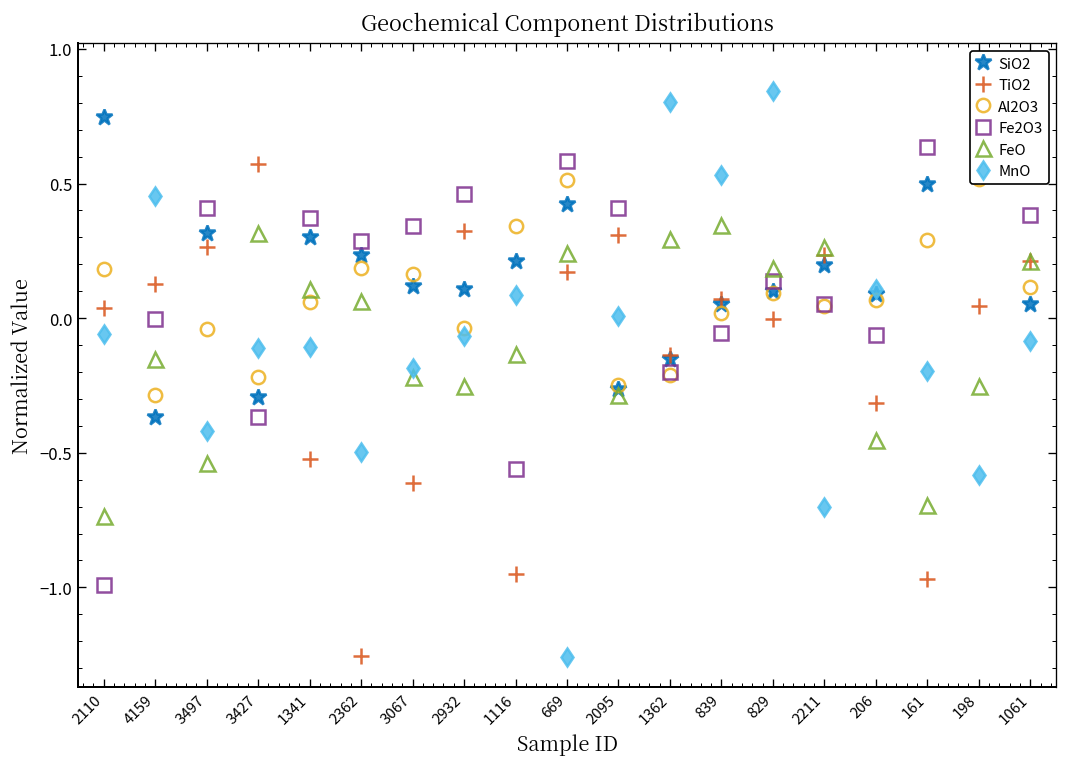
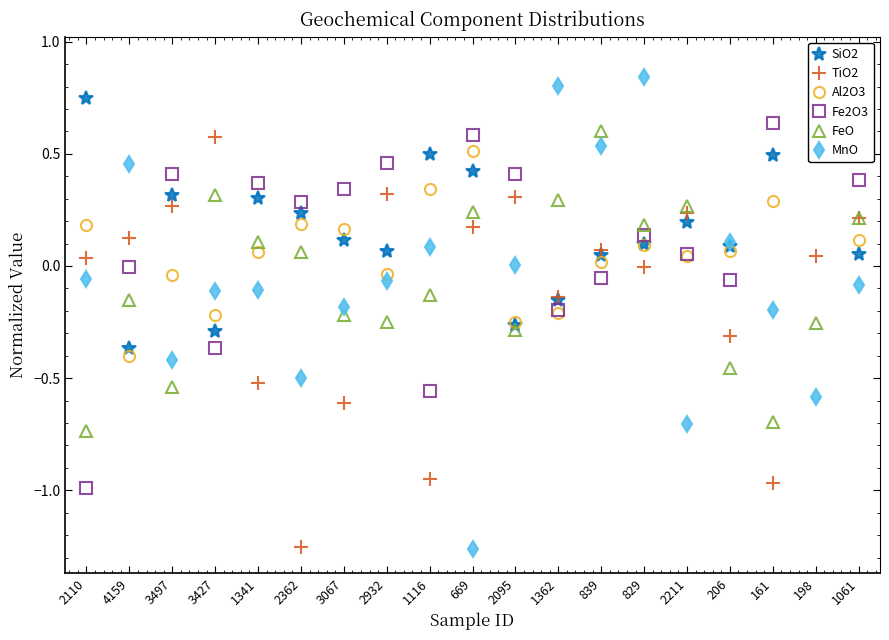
  {
    "SiO2": {
      "2110": 0.75,
      "4159": -0.37,
      "3497": 0.32,
      "3427": -0.29,
      "1341": 0.30,
      "2362": 0.23,
      "3067": 0.12,
-     "2932": 0.11,
-     "1116": 0.21,
+     "2932": 0.07,
+     "1116": 0.50,
      "669": 0.42,
      "2095": -0.26,
      "1362": -0.15,
      "839": 0.05,
      "2211": 0.20,
      "206": 0.09,
      "161": 0.50,
      "1061": 0.05
    },
    "TiO2": {
      "2110": 0.04,
      "4159": 0.13,
      "3497": 0.27,
      "3427": 0.57,
      "1341": -0.52,
      "2362": -1.25,
      "3067": -0.61,
      "2932": 0.32,
      "1116": -0.95,
      "669": 0.17,
      "2095": 0.31,
      "1362": -0.14,
      "839": 0.07,
      "829": 0.00,
      "2211": 0.23,
      "206": -0.31,
      "161": -0.97,
      "198": 0.05
    },
    "Al2O3": {
      "2110": 0.18,
-     "4159": -0.29,
+     "4159": -0.40,
      "3497": -0.04,
      "3427": -0.22,
      "1341": 0.06,
      "2362": 0.19,
      "3067": 0.17,
      "2932": -0.04,
      "1116": 0.34,
      "669": 0.51,
      "2095": -0.25,
      "1362": -0.21,
      "839": 0.02,
      "206": 0.07,
      "161": 0.29,
      "1061": 0.12
    },
    "Fe2O3": {
      "2110": -0.99,
      "4159": 0.00,
      "3497": 0.41,
      "3427": -0.37,
      "1341": 0.37,
      "2362": 0.29,
      "3067": 0.34,
      "2932": 0.46,
      "1116": -0.56,
      "669": 0.59,
      "2095": 0.41,
      "1362": -0.20,
      "839": -0.05,
      "829": 0.14,
      "206": -0.06,
      "161": 0.64,
      "1061": 0.38
    },
    "FeO": {
      "2110": -0.73,
      "4159": -0.15,
      "3497": -0.54,
      "3427": 0.32,
      "1341": 0.11,
      "2362": 0.06,
      "3067": -0.22,
      "2932": -0.25,
      "1116": -0.13,
      "669": 0.24,
      "2095": -0.29,
      "1362": 0.30,
-     "839": 0.35,
+     "839": 0.60,
      "829": 0.18,
      "2211": 0.27,
      "206": -0.45,
      "161": -0.70,
      "198": -0.25
    },
    "MnO": {
      "2110": -0.06,
      "4159": 0.46,
      "3497": -0.42,
      "3427": -0.11,
      "1341": -0.11,
      "2362": -0.50,
      "3067": -0.18,
      "2932": -0.07,
      "1116": 0.08,
      "669": -1.26,
      "2095": 0.01,
      "1362": 0.80,
      "839": 0.53,
      "829": 0.84,
      "2211": -0.70,
      "206": 0.11,
      "161": -0.20,
      "198": -0.58,
      "1061": -0.09
    }
  }
